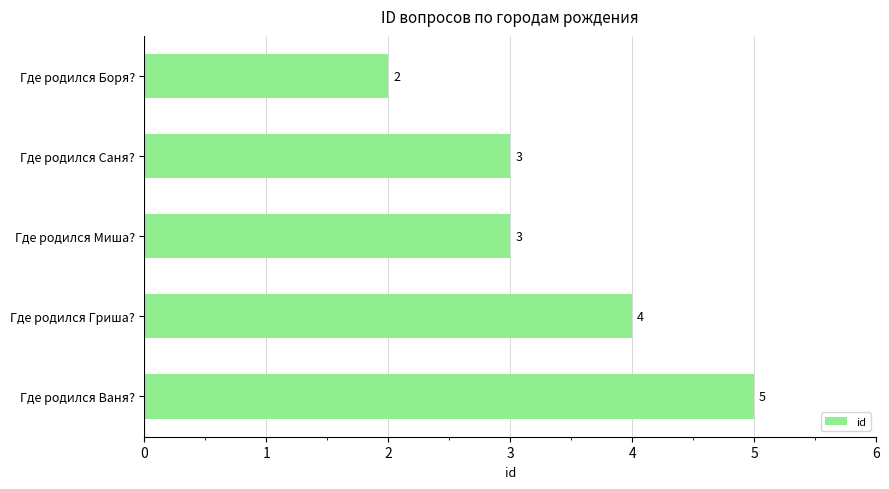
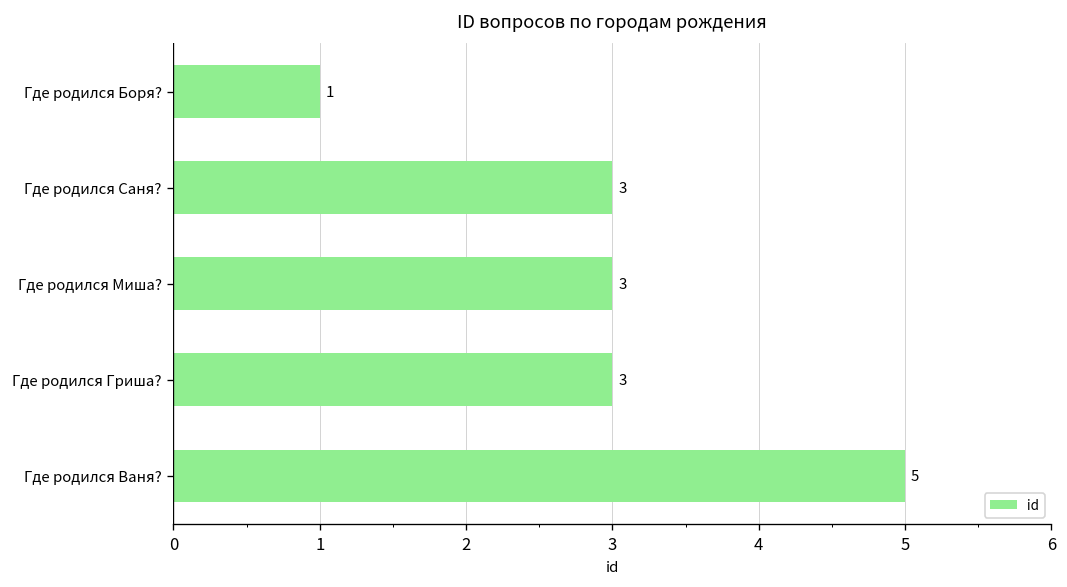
  {
-   "Где родился Боря?": 2,
+   "Где родился Боря?": 1,
    "Где родился Саня?": 3,
    "Где родился Миша?": 3,
-   "Где родился Гриша?": 4,
+   "Где родился Гриша?": 3,
    "Где родился Ваня?": 5
  }
